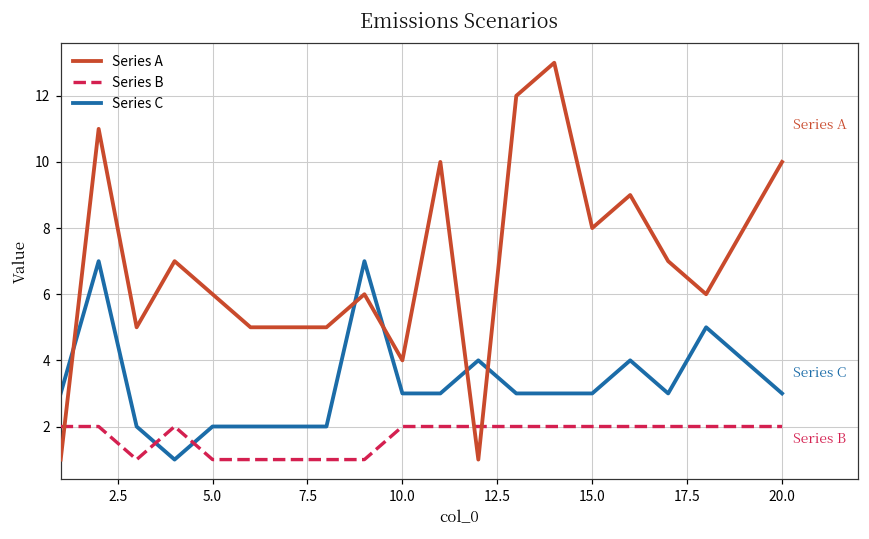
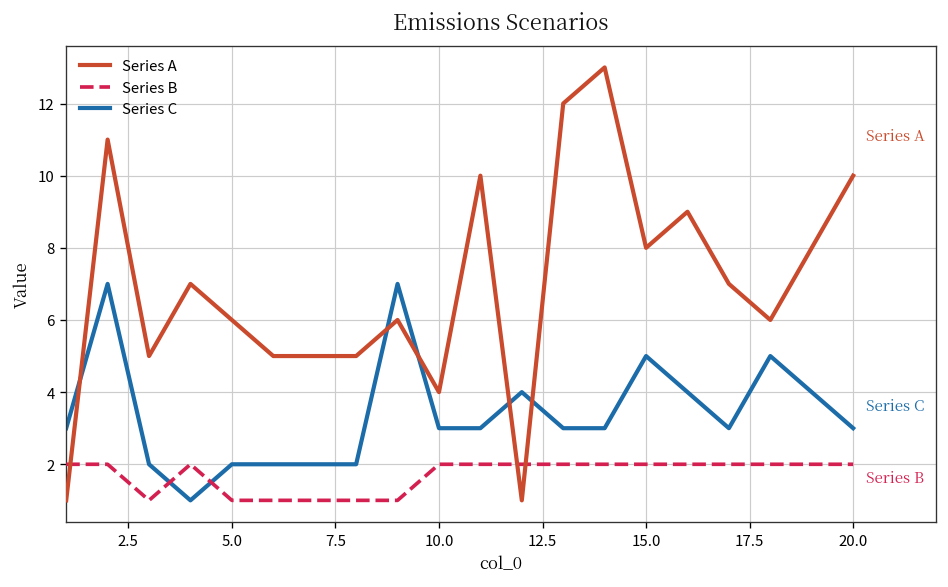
  {
    "Series C": {
      "5.0": 2,
      "10.0": 3,
-     "15.0": 3,
+     "15.0": 5,
      "20.0": 3
    }
  }
